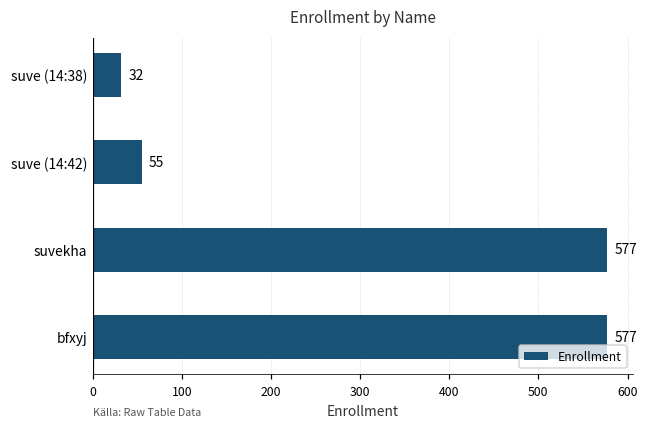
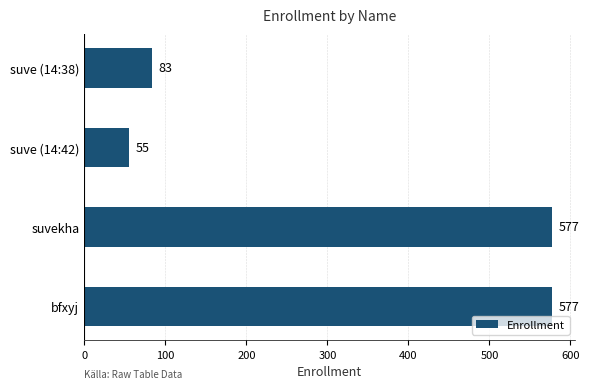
  {
-   "suve (14:38)": 32,
+   "suve (14:38)": 83,
    "suve (14:42)": 55,
    "suvekha": 577,
    "bfxyj": 577
  }
